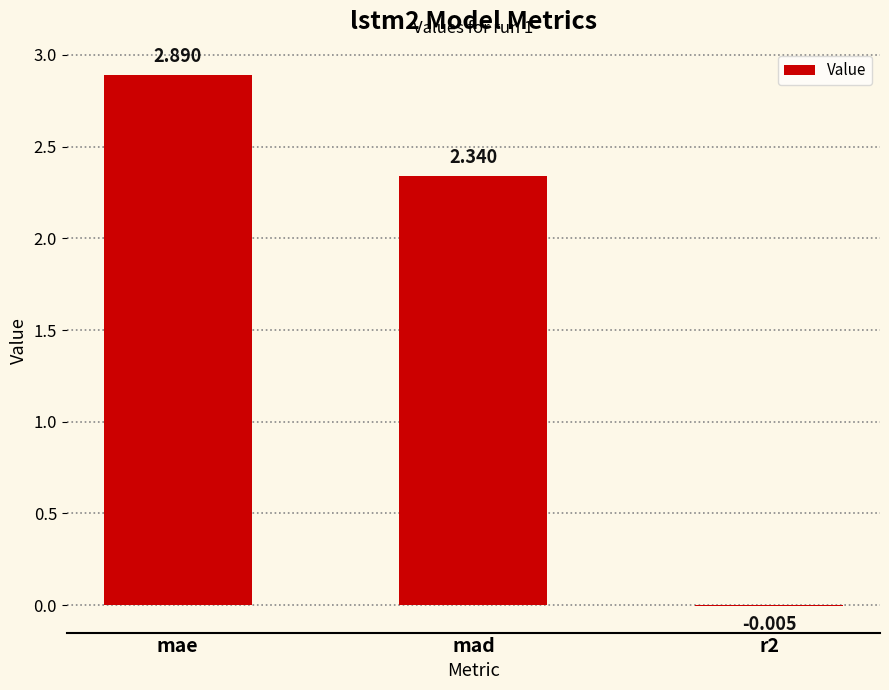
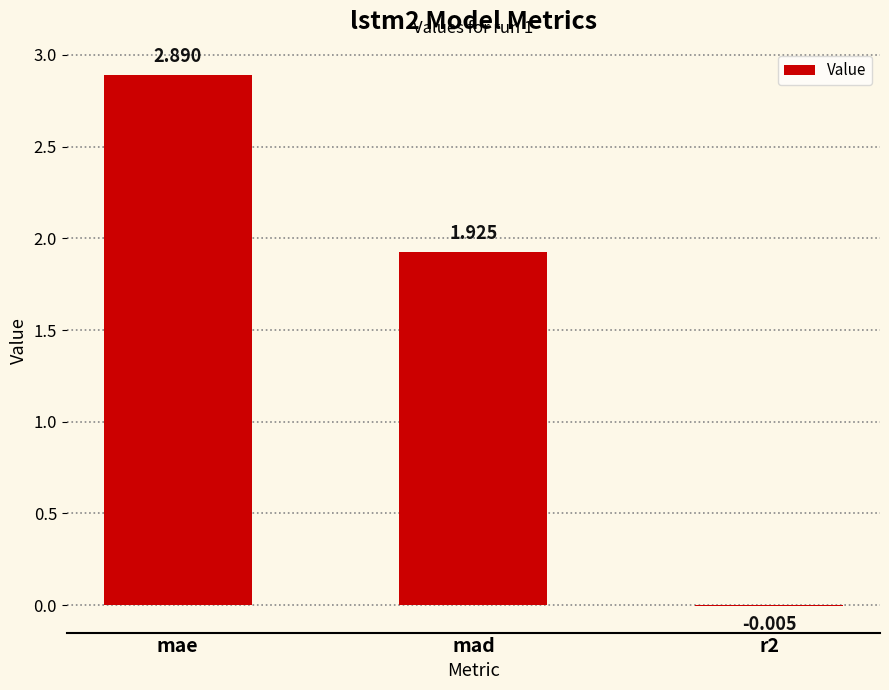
  {
    "mae": 2.890,
-   "mad": 2.340,
+   "mad": 1.925,
    "r2": -0.005
  }
